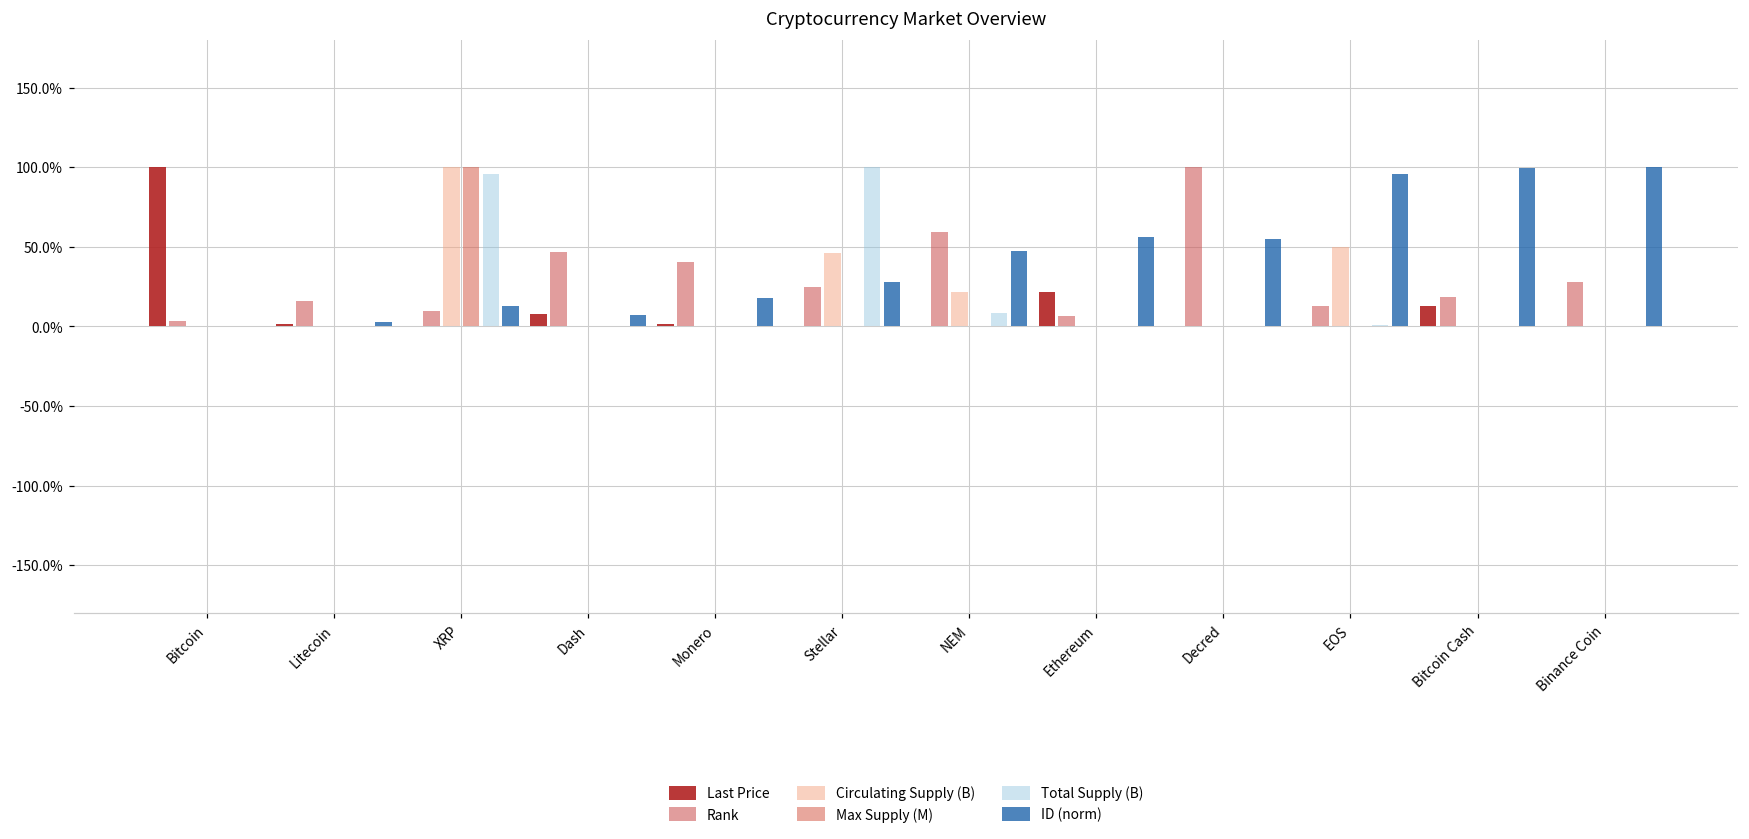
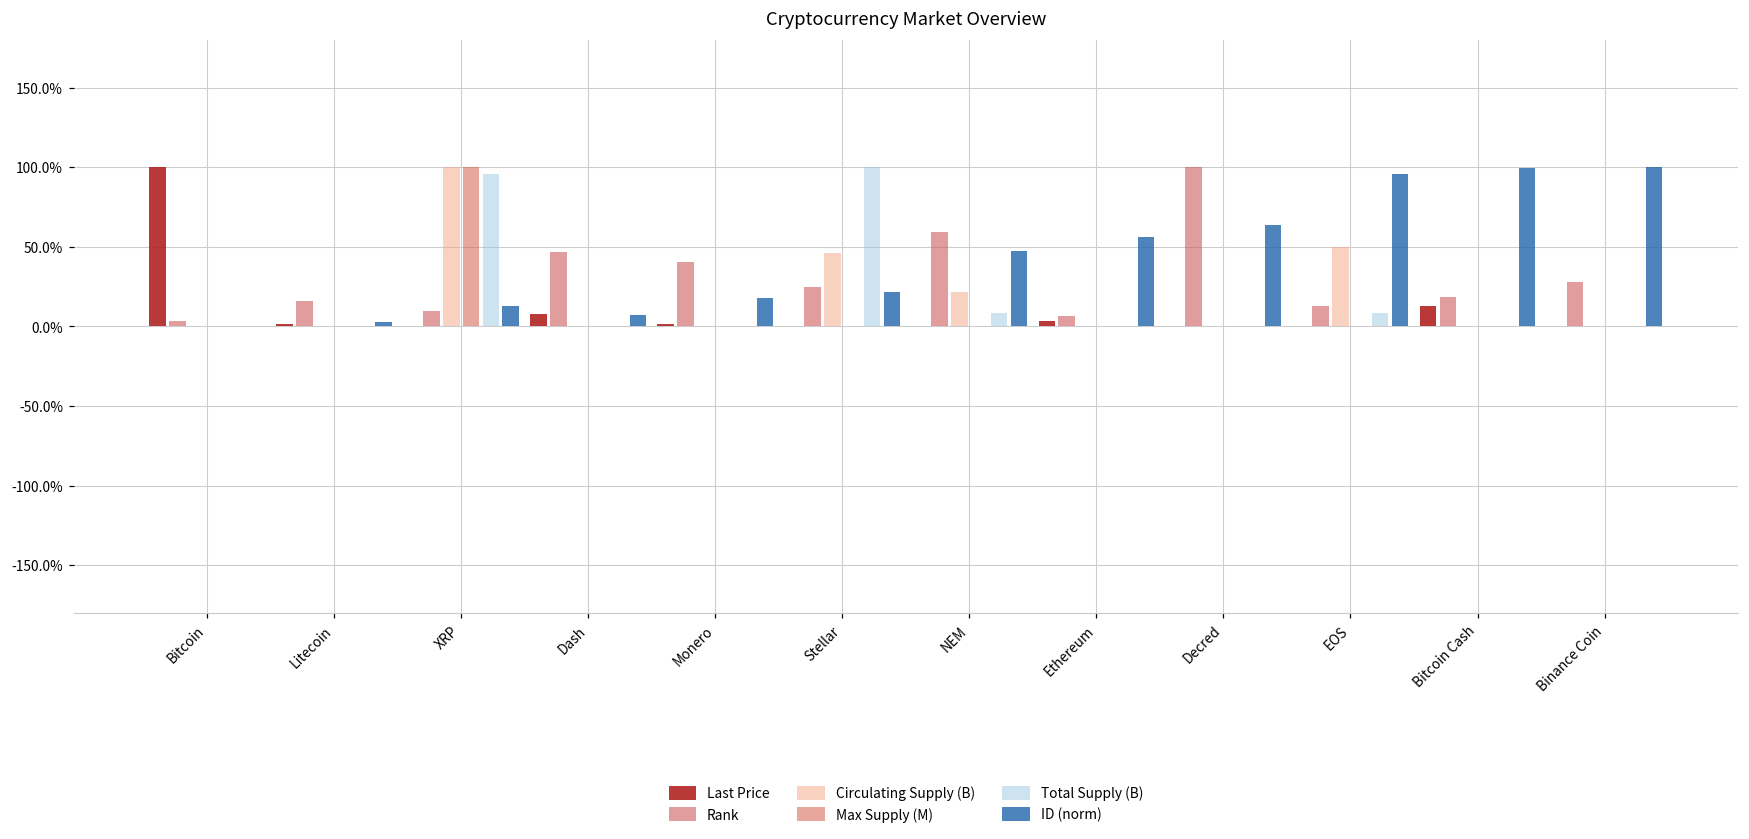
  {
    "Last Price": {
      "Bitcoin": "100%",
      "Dash": "8%",
-     "Ethereum": "21%",
+     "Ethereum": "3%",
      "Bitcoin Cash": "13%"
    },
    "Circulating Supply (B)": {
      "XRP": "100%",
      "Stellar": "46%",
      "NEM": "22%",
      "EOS": "50%"
    },
    "Total Supply (B)": {
      "XRP": "95%",
      "Stellar": "100%",
      "NEM": "9%",
-     "EOS": "1%"
+     "EOS": "8%"
    },
    "ID (norm)": {
      "Litecoin": "3%",
      "XRP": "13%",
      "Dash": "7%",
      "Monero": "18%",
-     "Stellar": "28%",
+     "Stellar": "22%",
      "NEM": "47%",
      "Ethereum": "56%",
-     "Decred": "55%",
+     "Decred": "64%",
      "EOS": "96%",
      "Bitcoin Cash": "100%",
      "Binance Coin": "100%"
    }
  }
